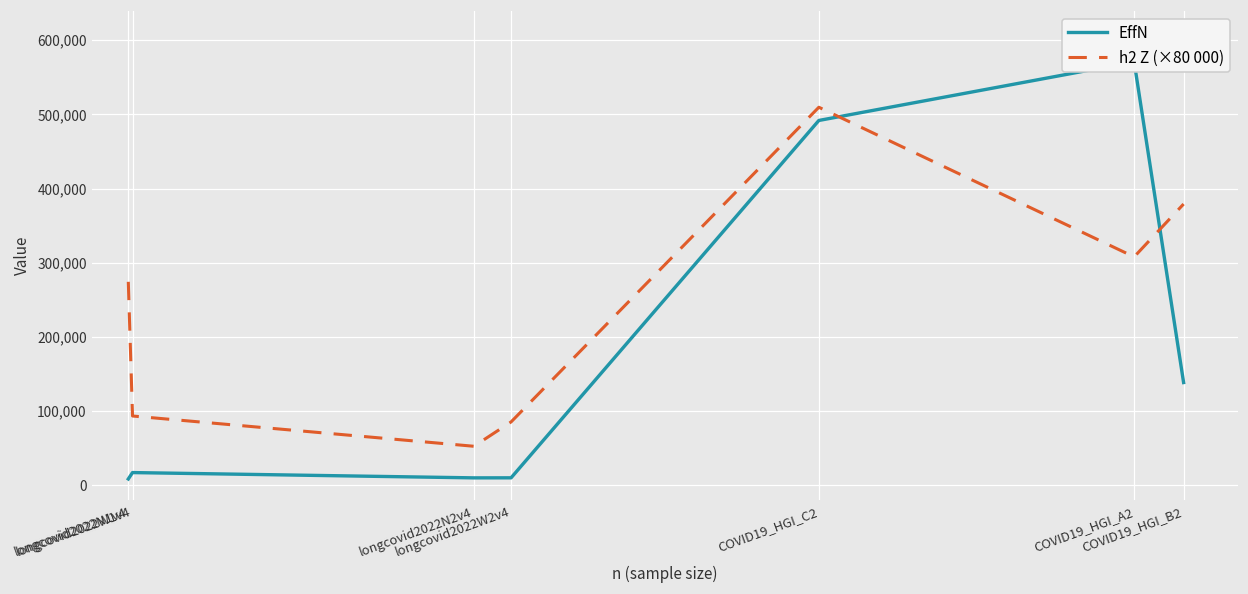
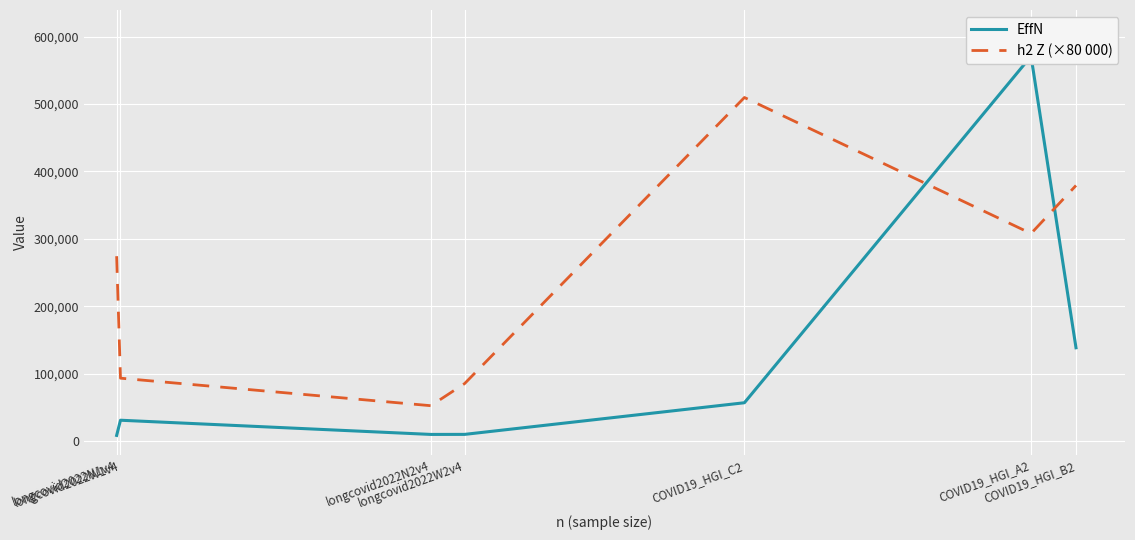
  {
    "EffN": {
      "longcovid2022N1v4": "10,000",
-     "longcovid2022W1v4": "20,000",
+     "longcovid2022W1v4": "30,000",
      "longcovid2022N2v4": "10,000",
      "longcovid2022W2v4": "10,000",
-     "COVID19_HGI_C2": "490,000",
+     "COVID19_HGI_C2": "60,000",
      "COVID19_HGI_B2": "140,000"
    },
    "h2 Z (×80 000)": {
      "longcovid2022N1v4": "270,000",
      "longcovid2022W1v4": "90,000",
      "longcovid2022N2v4": "50,000",
      "longcovid2022W2v4": "90,000",
      "COVID19_HGI_C2": "510,000",
      "COVID19_HGI_A2": "310,000",
      "COVID19_HGI_B2": "380,000"
    }
  }
